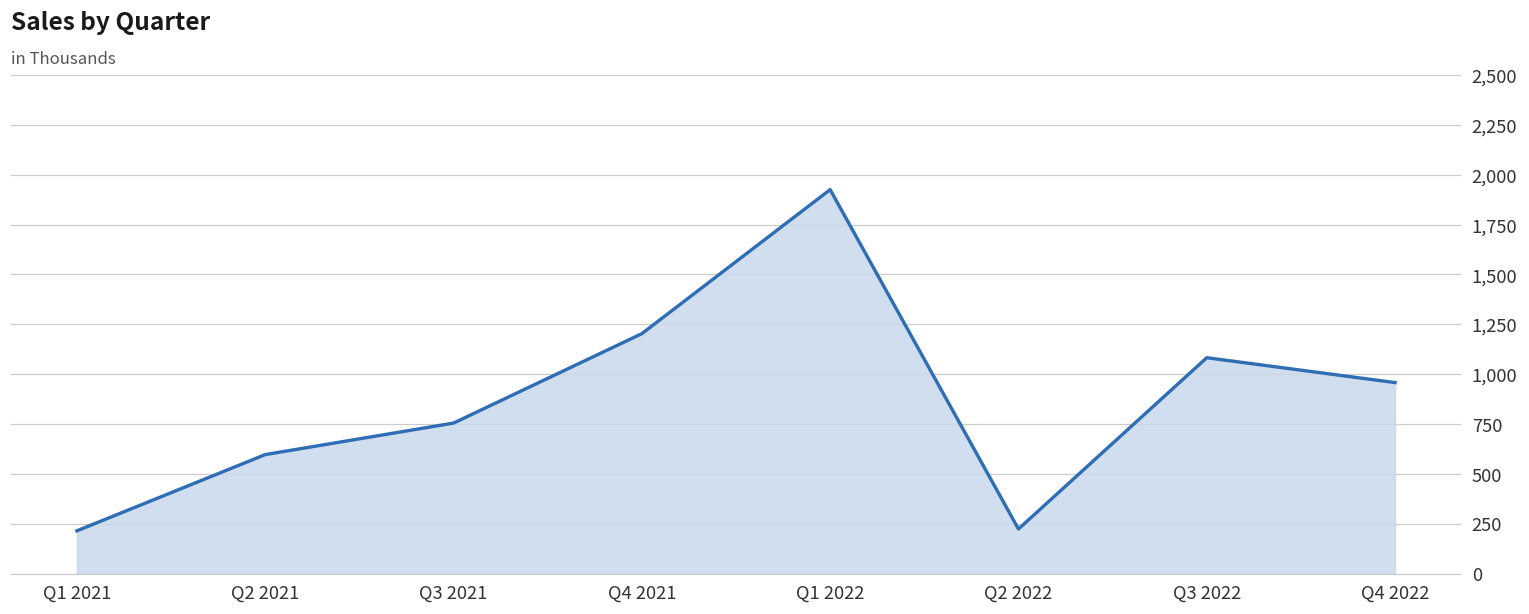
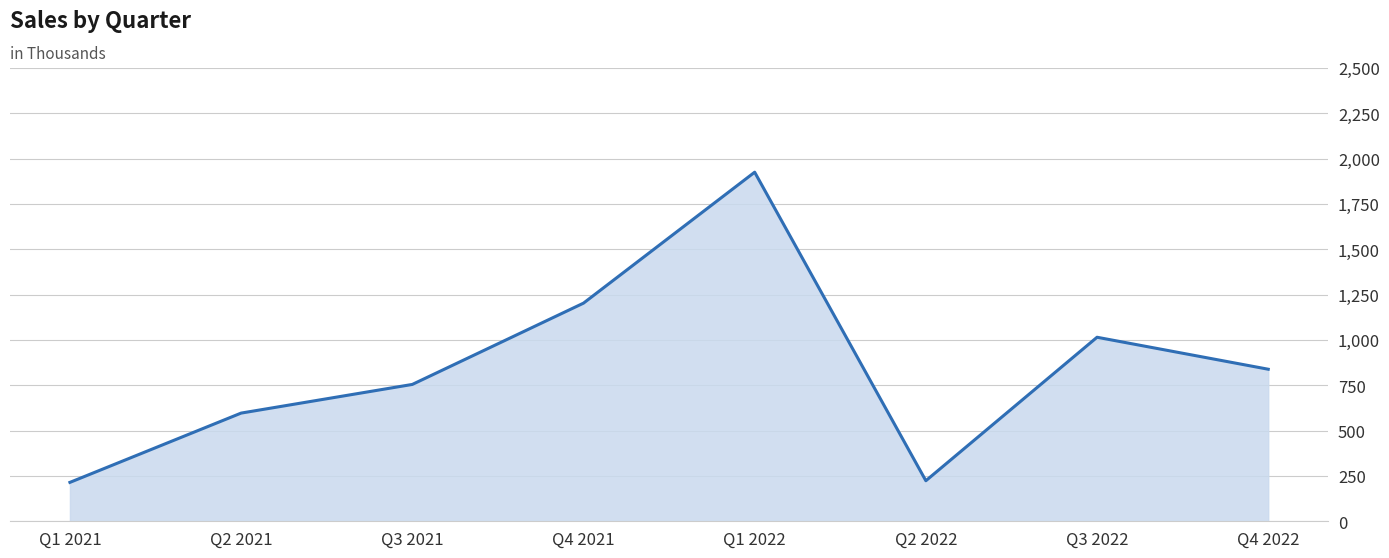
  {
    "Q1 2021": "210",
    "Q2 2021": "600",
    "Q3 2021": "750",
    "Q4 2021": "1,200",
    "Q1 2022": "1,930",
    "Q2 2022": "220",
-   "Q3 2022": "1,080",
-   "Q4 2022": "960"
+   "Q3 2022": "1,020",
+   "Q4 2022": "840"
  }
